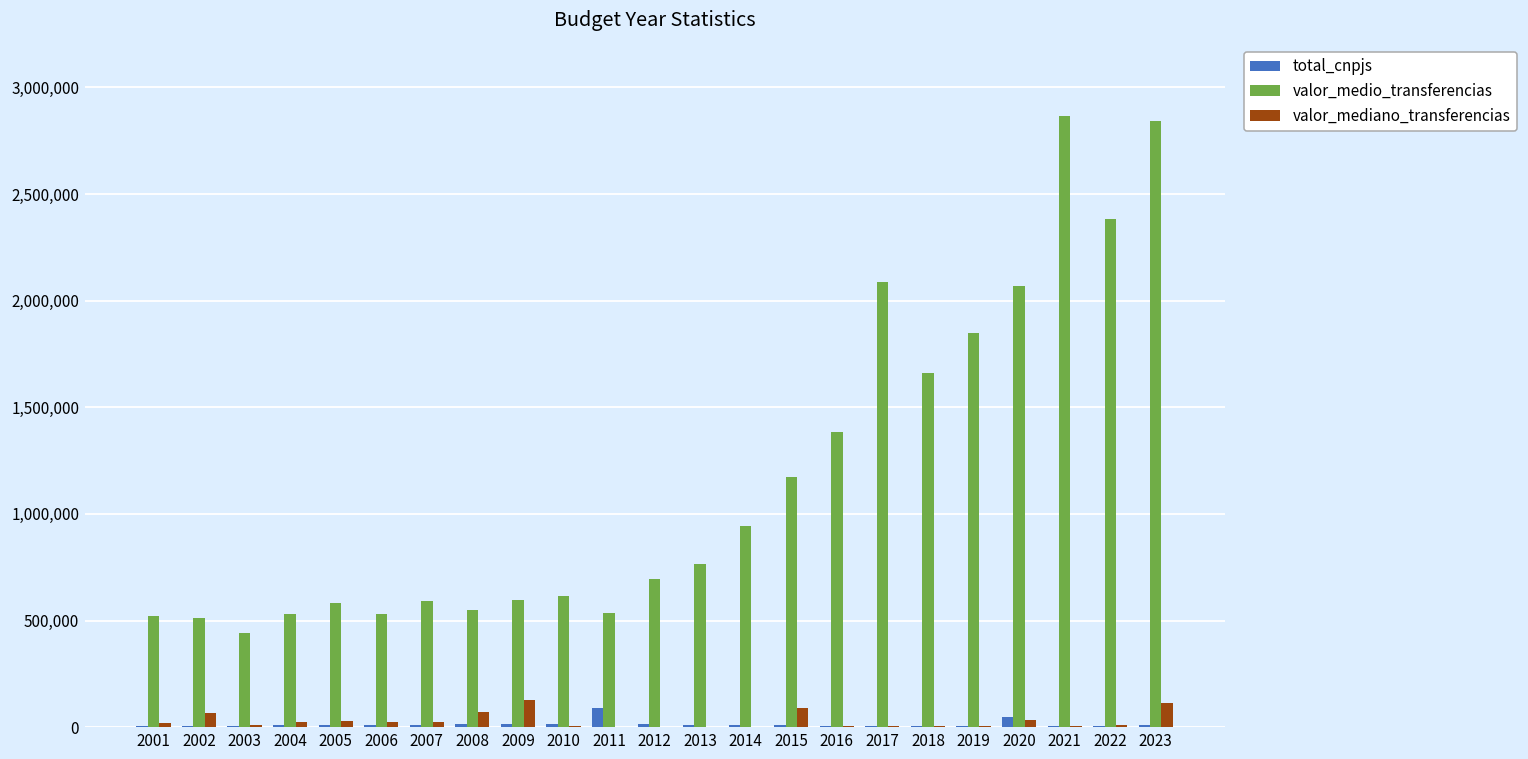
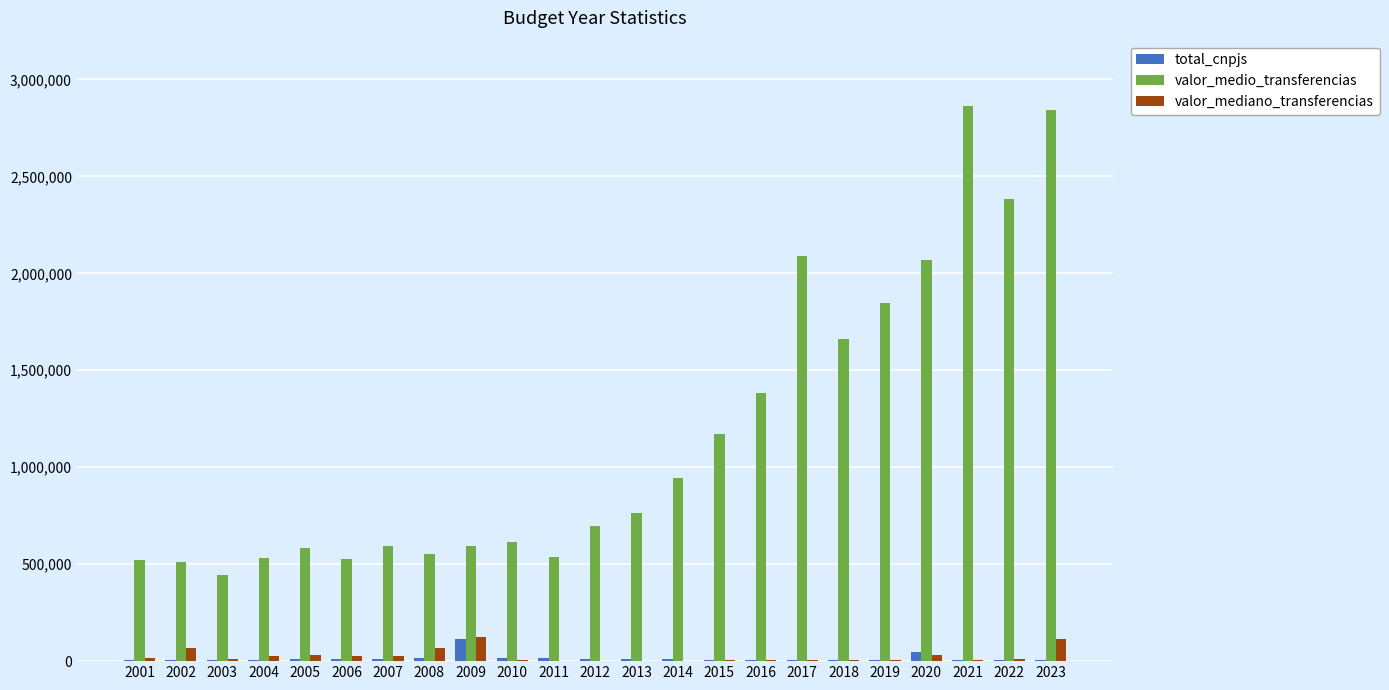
  {
    "total_cnpjs": {
      "2008": "10,000",
-     "2009": "10,000",
+     "2009": "120,000",
      "2010": "10,000",
-     "2011": "90,000",
+     "2011": "10,000",
      "2012": "10,000",
      "2020": "50,000"
    },
    "valor_medio_transferencias": {
      "2001": "520,000",
      "2002": "510,000",
      "2003": "440,000",
      "2004": "530,000",
      "2005": "580,000",
      "2006": "530,000",
      "2007": "590,000",
      "2008": "550,000",
      "2009": "600,000",
      "2010": "610,000",
      "2011": "540,000",
      "2012": "700,000",
      "2013": "770,000",
      "2014": "940,000",
      "2015": "1,170,000",
      "2016": "1,380,000",
      "2017": "2,090,000",
      "2018": "1,660,000",
      "2019": "1,850,000",
      "2020": "2,070,000",
      "2021": "2,870,000",
      "2022": "2,380,000",
      "2023": "2,840,000"
    },
    "valor_mediano_transferencias": {
      "2001": "20,000",
      "2002": "70,000",
      "2004": "30,000",
      "2005": "30,000",
      "2006": "20,000",
      "2007": "20,000",
      "2008": "70,000",
      "2009": "130,000",
-     "2015": "90,000",
+     "2015": "10,000",
      "2020": "30,000",
      "2023": "120,000"
    }
  }
